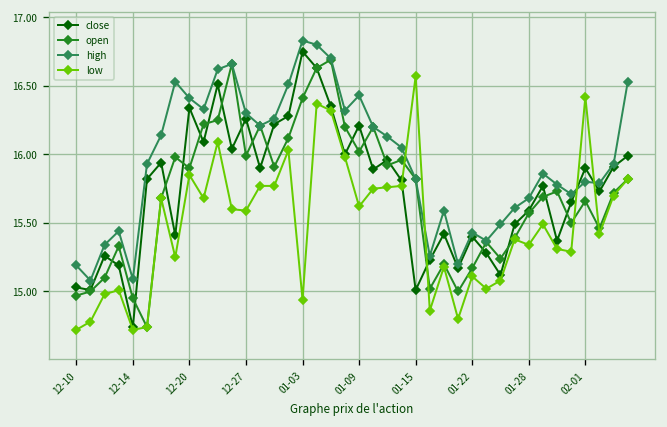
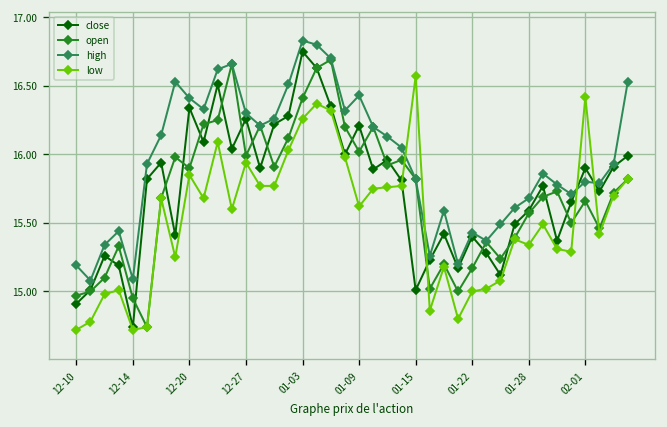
  {
    "close": {
-     "12-10": 15.03,
+     "12-10": 14.91,
      "12-20": 16.34,
      "12-27": 16.26,
      "01-03": 16.75,
      "01-09": 16.21,
      "01-15": 15.01,
      "01-22": 15.40,
      "02-01": 15.90
    },
    "low": {
      "12-10": 14.72,
      "12-20": 15.85,
-     "12-27": 15.59,
-     "01-03": 14.94,
+     "12-27": 15.94,
+     "01-03": 16.26,
      "01-09": 15.62,
      "01-15": 16.57,
-     "01-22": 15.11,
+     "01-22": 15.00,
      "01-28": 15.34,
      "02-01": 16.42
    }
  }
